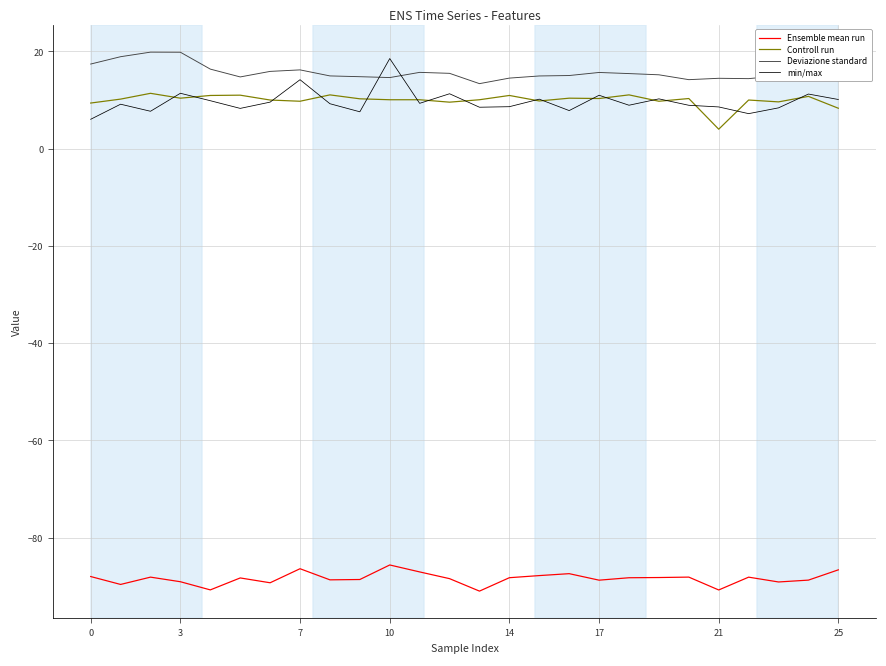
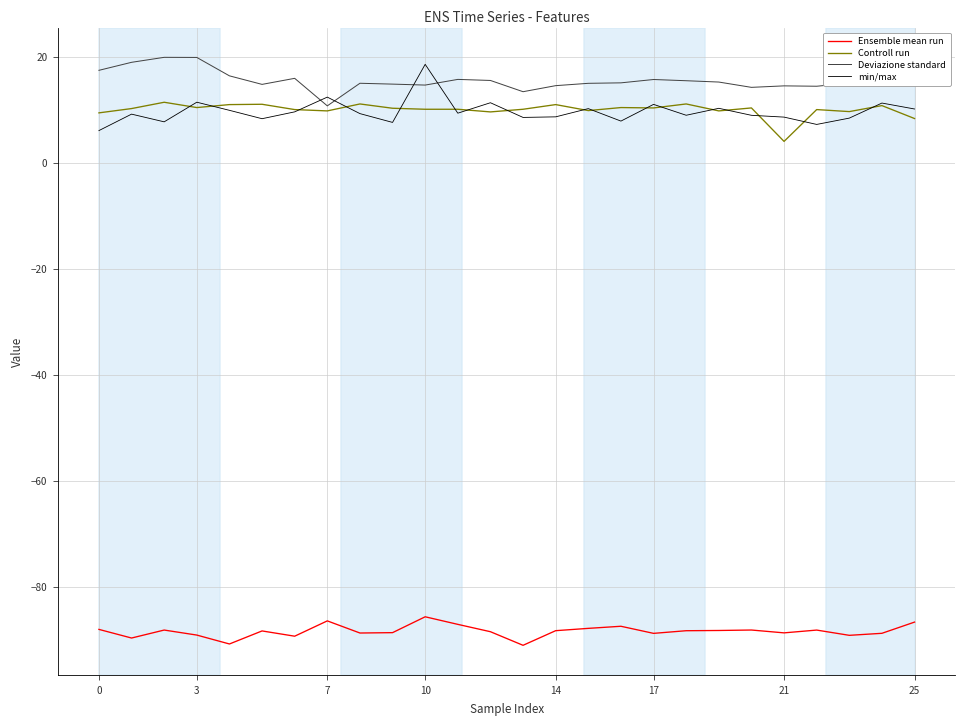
  {
    "Ensemble mean run": {
      "0": -88,
      "3": -89,
      "7": -86,
      "10": -86,
      "14": -88,
      "17": -89,
-     "21": -91,
+     "21": -89,
      "25": -87
    },
    "Controll run": {
      "0": 9,
      "3": 10,
      "7": 10,
      "10": 10,
      "14": 11,
      "17": 10,
      "21": 4,
      "25": 8
    },
    "Deviazione standard": {
      "0": 17,
      "3": 20,
-     "7": 16,
+     "7": 11,
      "10": 15,
      "14": 15,
      "17": 16,
      "21": 14
    },
    "min/max": {
      "0": 6,
      "3": 11,
-     "7": 14,
+     "7": 12,
      "10": 19,
      "14": 9,
      "17": 11,
      "21": 9,
      "25": 10
    }
  }
